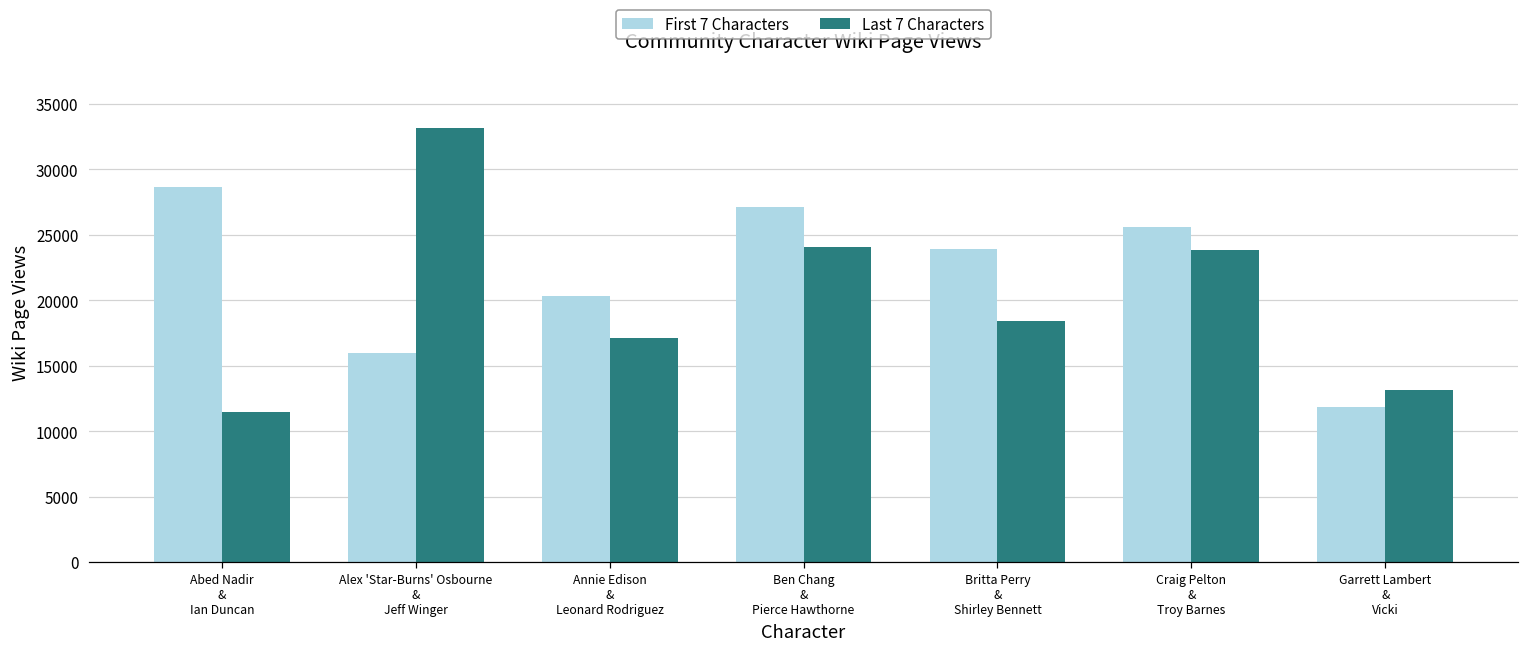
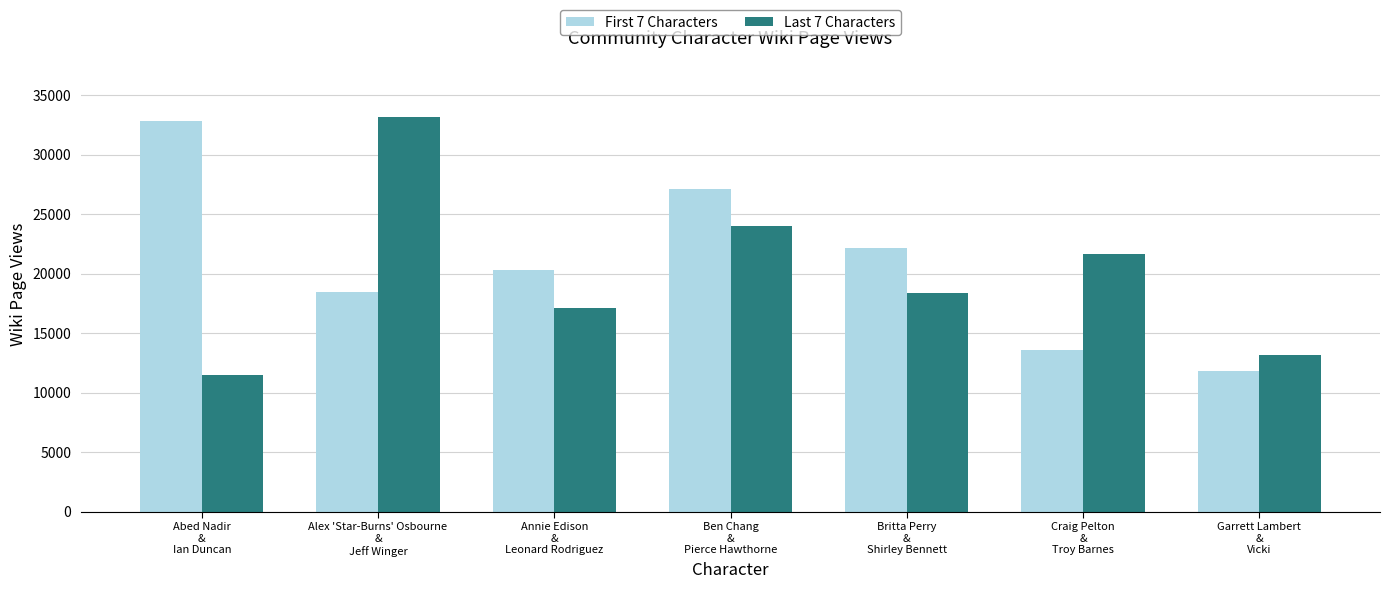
  {
    "First 7 Characters": {
-     "Abed Nadir & Ian Duncan": 28600,
-     "Alex 'Star-Burns' Osbourne & Jeff Winger": 16000,
+     "Abed Nadir & Ian Duncan": 32800,
+     "Alex 'Star-Burns' Osbourne & Jeff Winger": 18400,
      "Annie Edison & Leonard Rodriguez": 20300,
      "Ben Chang & Pierce Hawthorne": 27100,
-     "Britta Perry & Shirley Bennett": 23900,
-     "Craig Pelton & Troy Barnes": 25600,
+     "Britta Perry & Shirley Bennett": 22200,
+     "Craig Pelton & Troy Barnes": 13600,
      "Garrett Lambert & Vicki": 11800
    },
    "Last 7 Characters": {
      "Abed Nadir & Ian Duncan": 11500,
      "Alex 'Star-Burns' Osbourne & Jeff Winger": 33200,
      "Annie Edison & Leonard Rodriguez": 17100,
      "Ben Chang & Pierce Hawthorne": 24000,
      "Britta Perry & Shirley Bennett": 18400,
-     "Craig Pelton & Troy Barnes": 23800,
+     "Craig Pelton & Troy Barnes": 21700,
      "Garrett Lambert & Vicki": 13100
    }
  }
